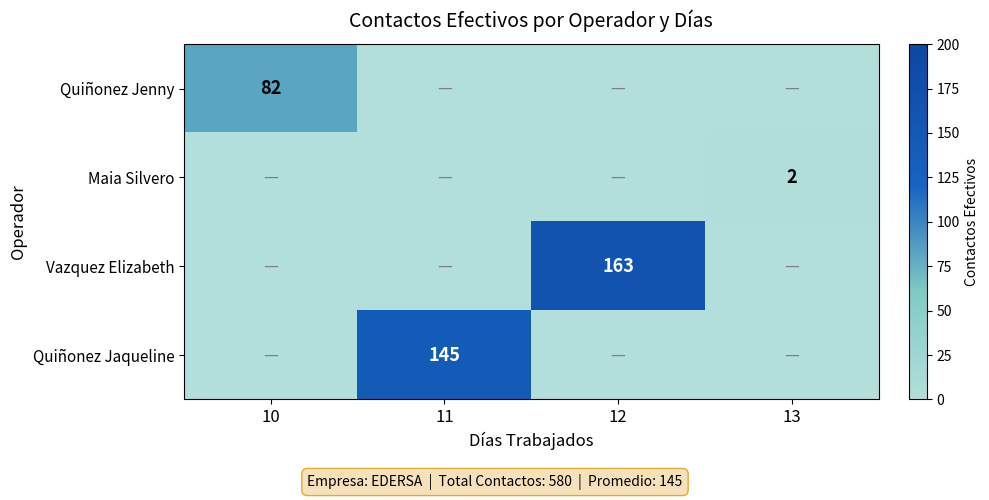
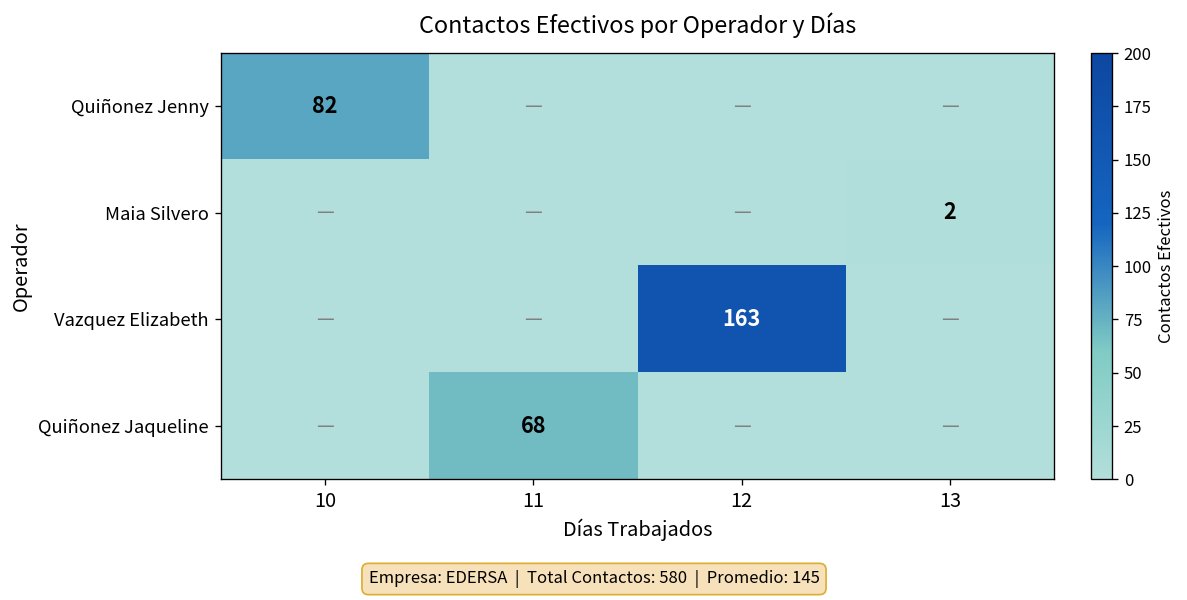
  {
    "Quiñonez Jenny": {
      "10": 82
    },
    "Maia Silvero": {
      "13": 2
    },
    "Vazquez Elizabeth": {
      "12": 163
    },
    "Quiñonez Jaqueline": {
-     "11": 145
+     "11": 68
    }
  }
